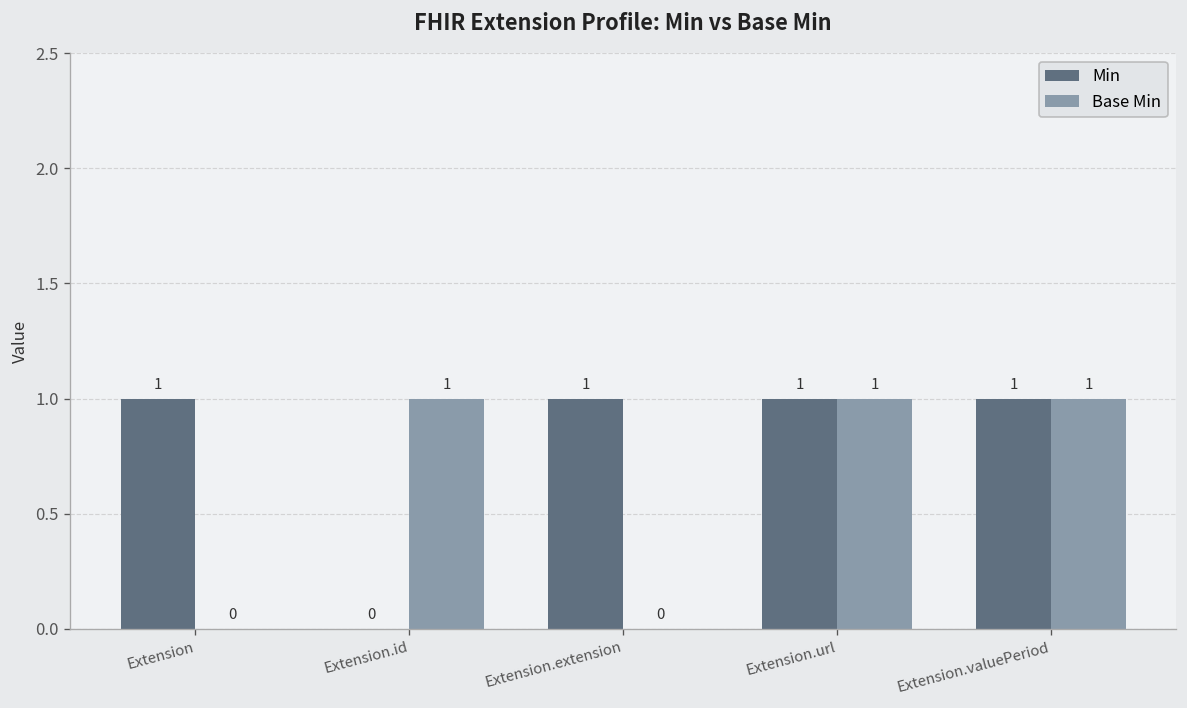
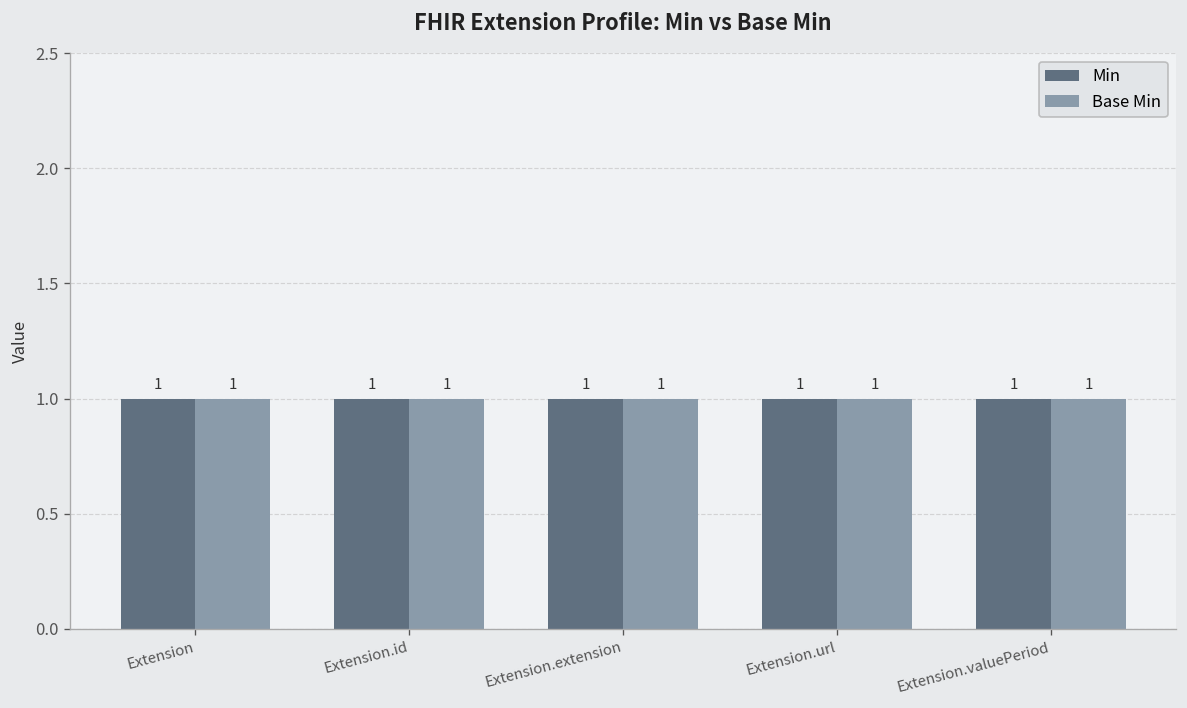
  {
    "Min": {
      "Extension": 1,
-     "Extension.id": 0,
+     "Extension.id": 1,
      "Extension.extension": 1,
      "Extension.url": 1,
      "Extension.valuePeriod": 1
    },
    "Base Min": {
-     "Extension": 0,
+     "Extension": 1,
      "Extension.id": 1,
-     "Extension.extension": 0,
+     "Extension.extension": 1,
      "Extension.url": 1,
      "Extension.valuePeriod": 1
    }
  }
